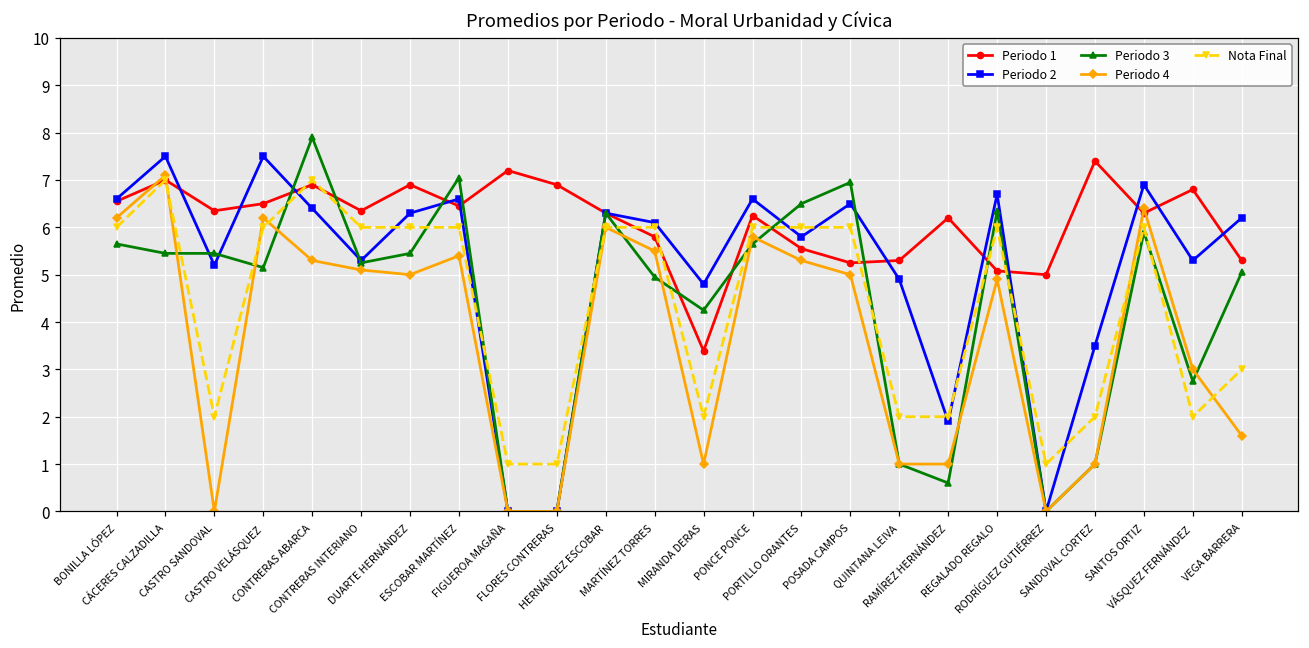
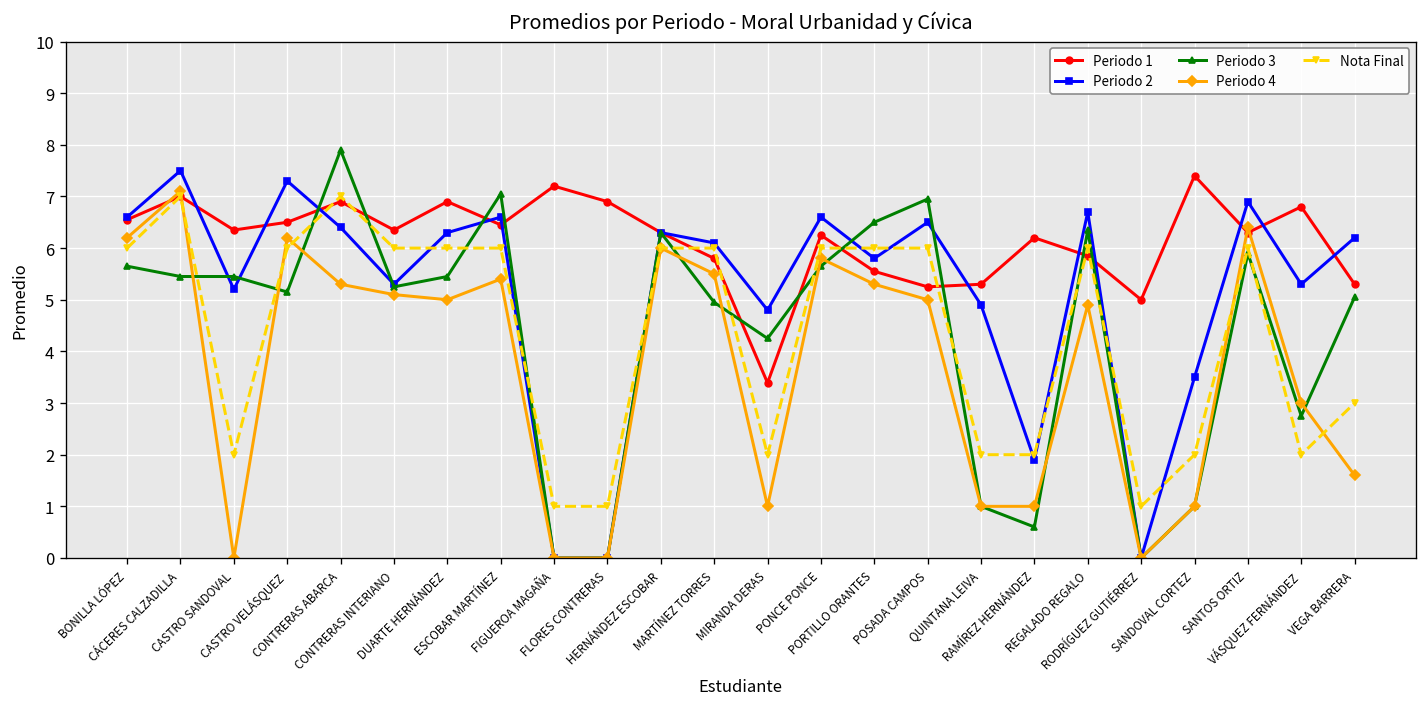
  {
    "Periodo 1": {
      "CASTRO SANDOVAL": 6.4,
      "CASTRO VELÁSQUEZ": 6.5,
      "CONTRERAS ABARCA": 6.9,
      "CONTRERAS INTERIANO": 6.4,
      "DUARTE HERNÁNDEZ": 6.9,
      "ESCOBAR MARTÍNEZ": 6.5,
      "FIGUEROA MAGAÑA": 7.2,
      "FLORES CONTRERAS": 6.9,
      "MARTÍNEZ TORRES": 5.8,
      "MIRANDA DERAS": 3.4,
      "PONCE PONCE": 6.3,
      "PORTILLO ORANTES": 5.6,
      "POSADA CAMPOS": 5.3,
      "QUINTANA LEIVA": 5.3,
      "RAMÍREZ HERNÁNDEZ": 6.2,
-     "REGALADO REGALO": 5.1,
+     "REGALADO REGALO": 5.9,
      "RODRÍGUEZ GUTIÉRREZ": 5.0,
      "SANDOVAL CORTEZ": 7.4,
      "SANTOS ORTIZ": 6.3,
      "VÁSQUEZ FERNÁNDEZ": 6.8,
      "VEGA BARRERA": 5.3
    },
    "Periodo 2": {
      "CÁCERES CALZADILLA": 7.5,
      "CASTRO SANDOVAL": 5.2,
-     "CASTRO VELÁSQUEZ": 7.5,
+     "CASTRO VELÁSQUEZ": 7.3,
      "CONTRERAS ABARCA": 6.4,
      "DUARTE HERNÁNDEZ": 6.3,
      "ESCOBAR MARTÍNEZ": 6.6,
      "MARTÍNEZ TORRES": 6.1,
      "MIRANDA DERAS": 4.8,
      "PONCE PONCE": 6.6,
      "PORTILLO ORANTES": 5.8,
      "POSADA CAMPOS": 6.5,
      "QUINTANA LEIVA": 4.9,
      "RAMÍREZ HERNÁNDEZ": 1.9,
      "REGALADO REGALO": 6.7,
      "SANDOVAL CORTEZ": 3.5,
      "SANTOS ORTIZ": 6.9,
      "VÁSQUEZ FERNÁNDEZ": 5.3,
      "VEGA BARRERA": 6.2
    },
    "Periodo 3": {
      "BONILLA LÓPEZ": 5.7,
      "CÁCERES CALZADILLA": 5.5,
      "CASTRO SANDOVAL": 5.5,
      "CASTRO VELÁSQUEZ": 5.2,
      "CONTRERAS ABARCA": 7.9,
      "DUARTE HERNÁNDEZ": 5.5,
      "ESCOBAR MARTÍNEZ": 7.1,
      "MARTÍNEZ TORRES": 5.0,
      "MIRANDA DERAS": 4.3,
      "PONCE PONCE": 5.7,
      "PORTILLO ORANTES": 6.5,
      "POSADA CAMPOS": 7.0,
      "RAMÍREZ HERNÁNDEZ": 0.6,
      "REGALADO REGALO": 6.4,
      "SANTOS ORTIZ": 5.9,
      "VÁSQUEZ FERNÁNDEZ": 2.8,
      "VEGA BARRERA": 5.1
    }
  }
